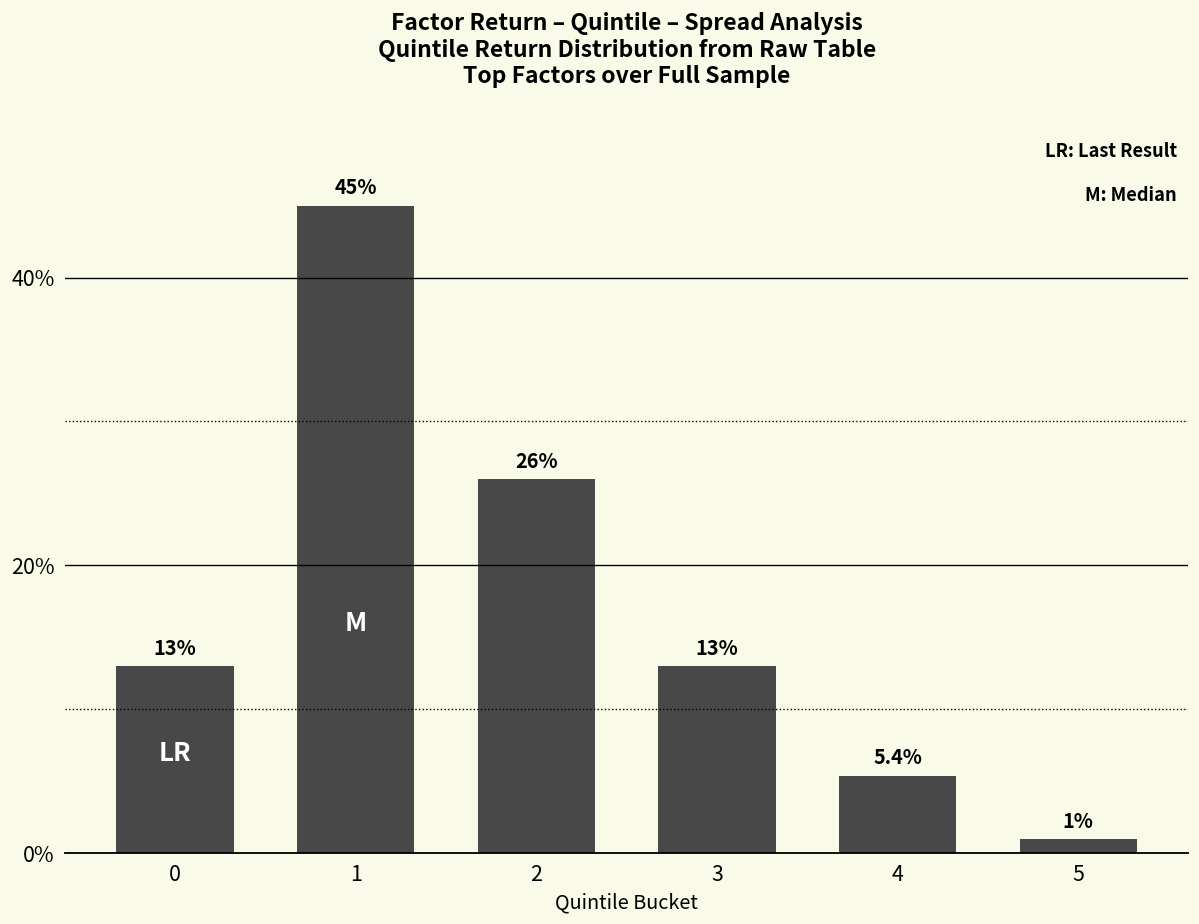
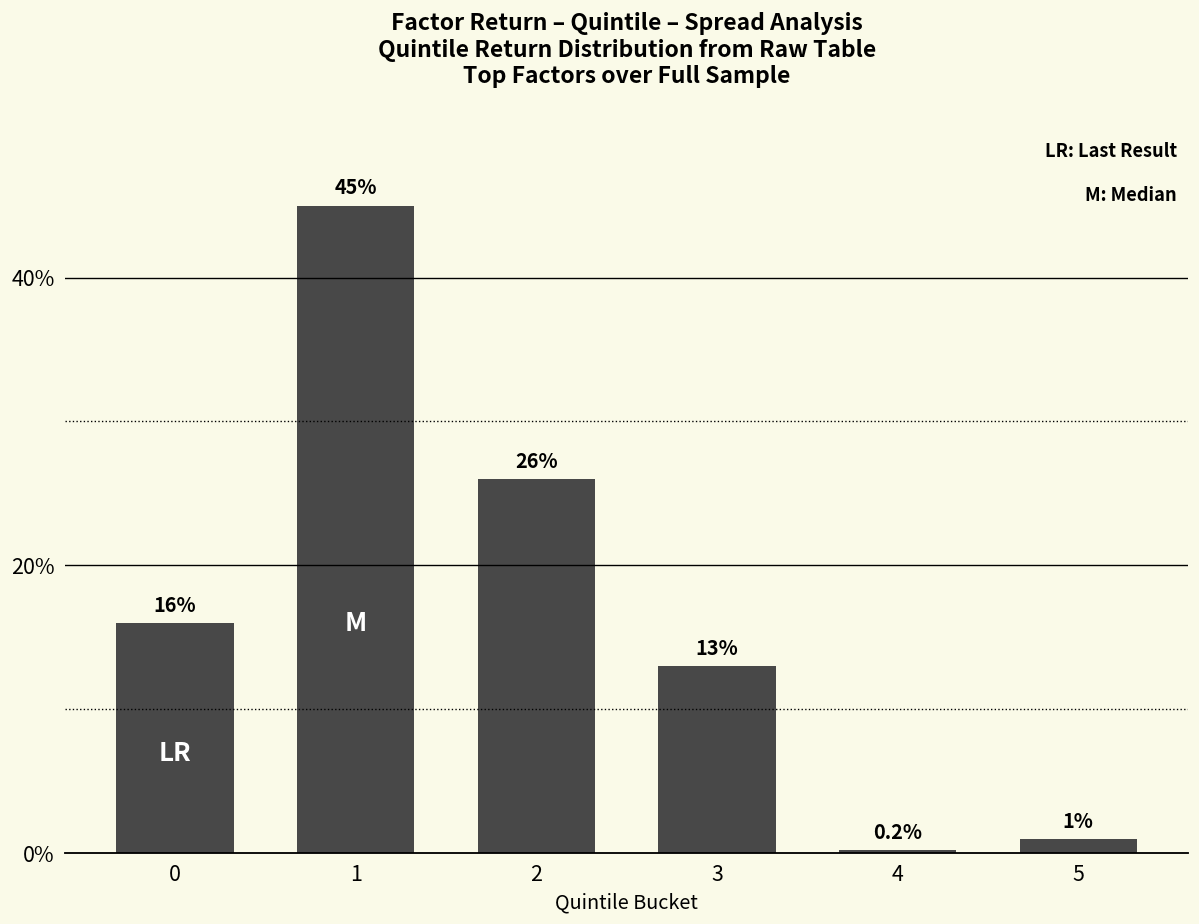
  {
-   "0": "13%",
+   "0": "16%",
    "1": "45%",
    "2": "26%",
    "3": "13%",
-   "4": "5.4%",
+   "4": "0.2%",
    "5": "1%"
  }
